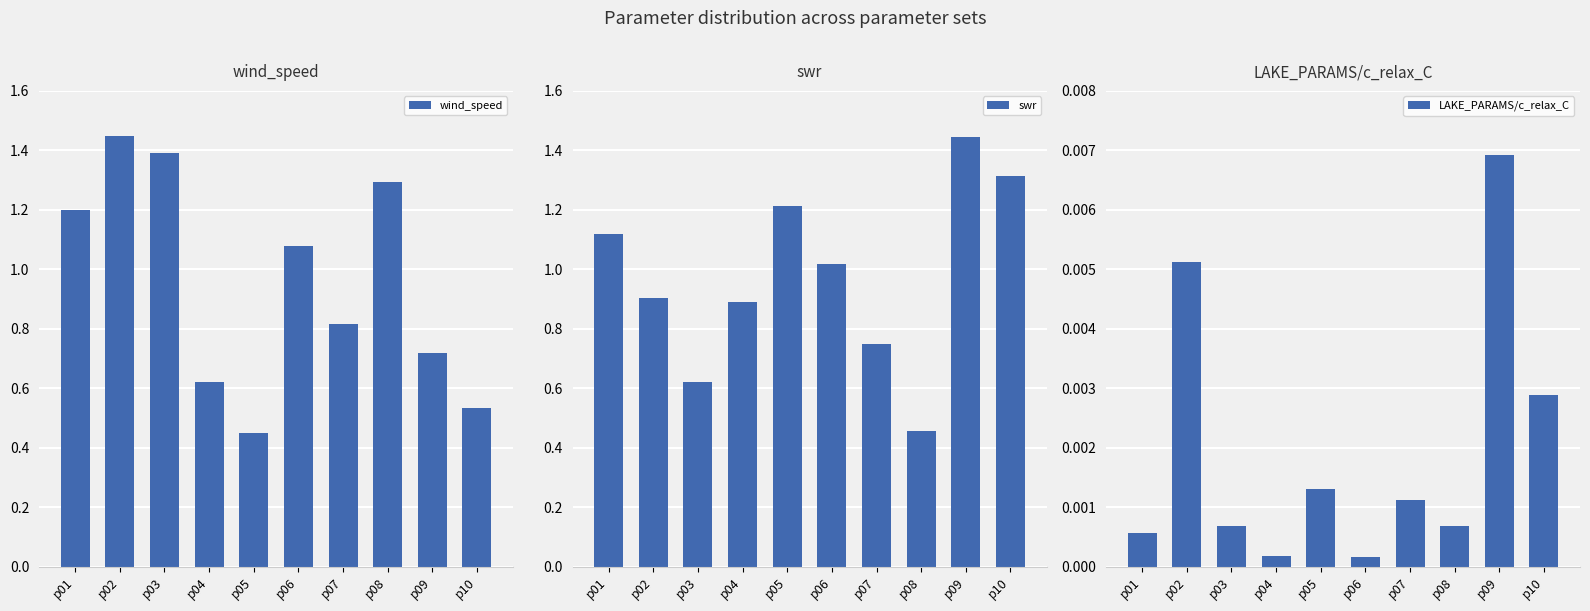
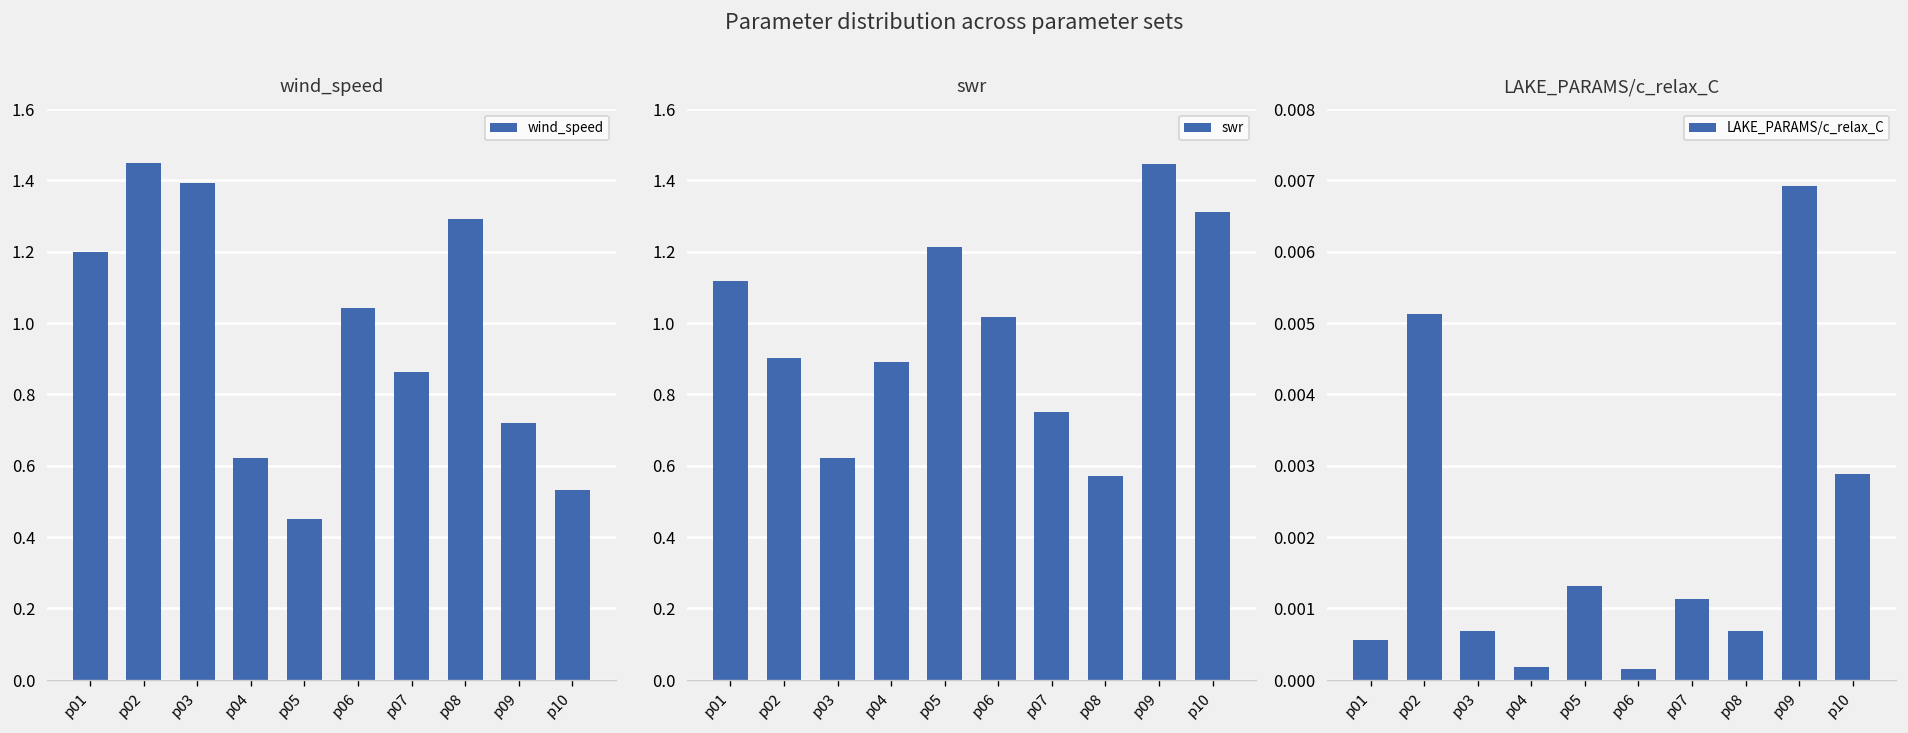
  {
    "wind_speed": {
      "p01": 1.20,
      "p02": 1.45,
      "p03": 1.39,
      "p04": 0.62,
      "p05": 0.45,
-     "p06": 1.08,
-     "p07": 0.82,
+     "p06": 1.04,
+     "p07": 0.86,
      "p08": 1.29,
      "p09": 0.72,
      "p10": 0.53
    },
    "swr": {
      "p01": 1.12,
      "p02": 0.90,
      "p03": 0.62,
      "p04": 0.89,
      "p05": 1.21,
      "p06": 1.02,
      "p07": 0.75,
-     "p08": 0.46,
+     "p08": 0.57,
      "p09": 1.44,
      "p10": 1.31
    },
    "LAKE_PARAMS/c_relax_C": {
      "p01": 0.0006,
      "p02": 0.0051,
      "p03": 0.0007,
      "p04": 0.0002,
      "p05": 0.0013,
      "p06": 0.0002,
      "p07": 0.0011,
      "p08": 0.0007,
      "p09": 0.0069,
      "p10": 0.0029
    }
  }
